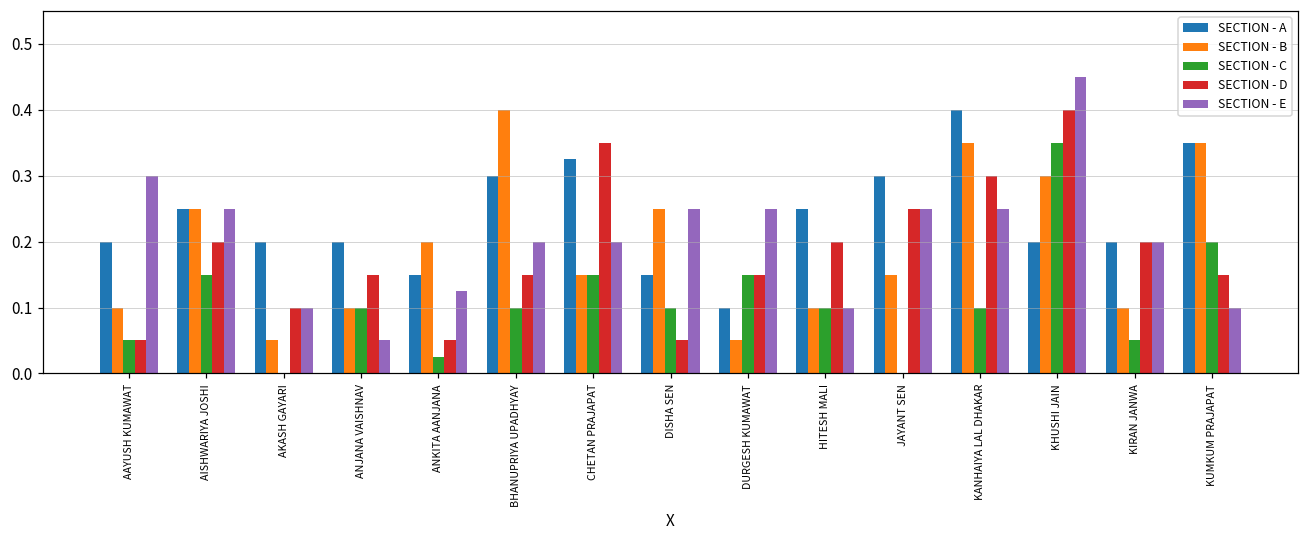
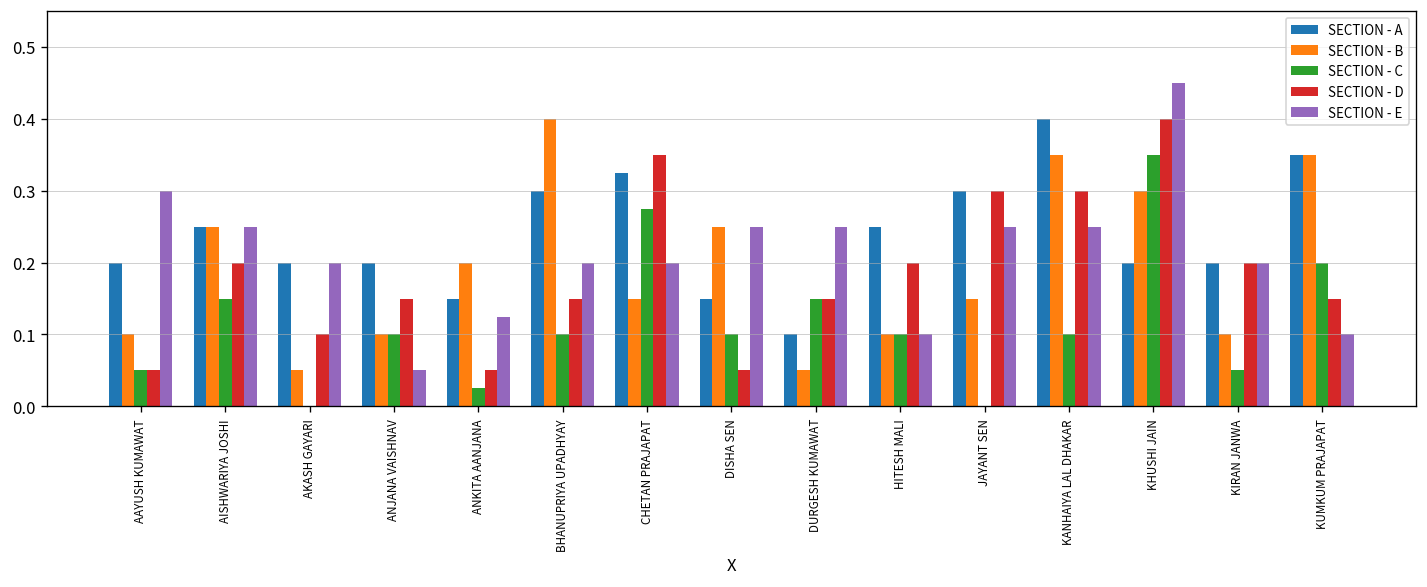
  {
    "SECTION - A": {
      "AAYUSH KUMAWAT": 0.20,
      "AISHWARIYA JOSHI": 0.25,
      "AKASH GAYARI": 0.20,
      "ANJANA VAISHNAV": 0.20,
      "ANKITA AANJANA": 0.15,
      "BHANUPRIYA UPADHYAY": 0.30,
      "CHETAN PRAJAPAT": 0.33,
      "DISHA SEN": 0.15,
      "DURGESH KUMAWAT": 0.10,
      "HITESH MALI": 0.25,
      "JAYANT SEN": 0.30,
      "KANHAIYA LAL DHAKAR": 0.40,
      "KHUSHI JAIN": 0.20,
      "KIRAN JANWA": 0.20,
      "KUMKUM PRAJAPAT": 0.35
    },
    "SECTION - B": {
      "AAYUSH KUMAWAT": 0.10,
      "AISHWARIYA JOSHI": 0.25,
      "AKASH GAYARI": 0.05,
      "ANJANA VAISHNAV": 0.10,
      "ANKITA AANJANA": 0.20,
      "BHANUPRIYA UPADHYAY": 0.40,
      "CHETAN PRAJAPAT": 0.15,
      "DISHA SEN": 0.25,
      "DURGESH KUMAWAT": 0.05,
      "HITESH MALI": 0.10,
      "JAYANT SEN": 0.15,
      "KANHAIYA LAL DHAKAR": 0.35,
      "KHUSHI JAIN": 0.30,
      "KIRAN JANWA": 0.10,
      "KUMKUM PRAJAPAT": 0.35
    },
    "SECTION - C": {
      "AAYUSH KUMAWAT": 0.05,
      "AISHWARIYA JOSHI": 0.15,
      "AKASH GAYARI": 0.00,
      "ANJANA VAISHNAV": 0.10,
      "ANKITA AANJANA": 0.03,
      "BHANUPRIYA UPADHYAY": 0.10,
-     "CHETAN PRAJAPAT": 0.15,
+     "CHETAN PRAJAPAT": 0.28,
      "DISHA SEN": 0.10,
      "DURGESH KUMAWAT": 0.15,
      "HITESH MALI": 0.10,
      "JAYANT SEN": 0.00,
      "KANHAIYA LAL DHAKAR": 0.10,
      "KHUSHI JAIN": 0.35,
      "KIRAN JANWA": 0.05,
      "KUMKUM PRAJAPAT": 0.20
    },
    "SECTION - D": {
      "AAYUSH KUMAWAT": 0.05,
      "AISHWARIYA JOSHI": 0.20,
      "AKASH GAYARI": 0.10,
      "ANJANA VAISHNAV": 0.15,
      "ANKITA AANJANA": 0.05,
      "BHANUPRIYA UPADHYAY": 0.15,
      "CHETAN PRAJAPAT": 0.35,
      "DISHA SEN": 0.05,
      "DURGESH KUMAWAT": 0.15,
      "HITESH MALI": 0.20,
-     "JAYANT SEN": 0.25,
+     "JAYANT SEN": 0.30,
      "KANHAIYA LAL DHAKAR": 0.30,
      "KHUSHI JAIN": 0.40,
      "KIRAN JANWA": 0.20,
      "KUMKUM PRAJAPAT": 0.15
    },
    "SECTION - E": {
      "AAYUSH KUMAWAT": 0.30,
      "AISHWARIYA JOSHI": 0.25,
-     "AKASH GAYARI": 0.10,
+     "AKASH GAYARI": 0.20,
      "ANJANA VAISHNAV": 0.05,
      "ANKITA AANJANA": 0.13,
      "BHANUPRIYA UPADHYAY": 0.20,
      "CHETAN PRAJAPAT": 0.20,
      "DISHA SEN": 0.25,
      "DURGESH KUMAWAT": 0.25,
      "HITESH MALI": 0.10,
      "JAYANT SEN": 0.25,
      "KANHAIYA LAL DHAKAR": 0.25,
      "KHUSHI JAIN": 0.45,
      "KIRAN JANWA": 0.20,
      "KUMKUM PRAJAPAT": 0.10
    }
  }
